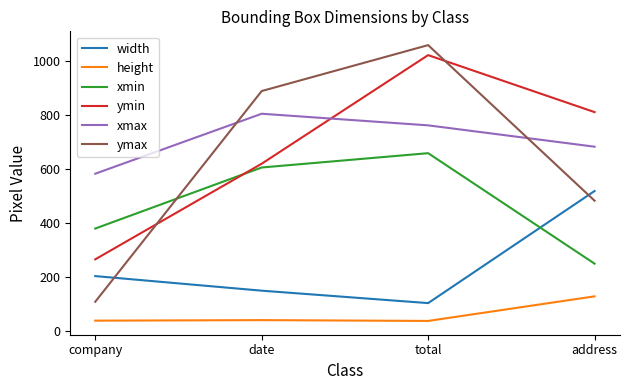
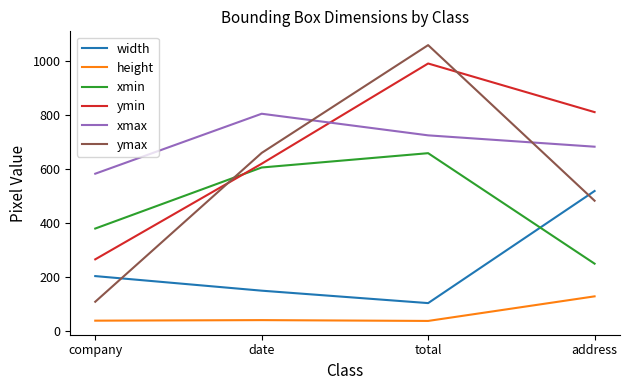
  {
    "width": {
      "company": 200,
      "date": 150,
      "total": 100,
      "address": 520
    },
    "height": {
      "company": 40,
      "date": 40,
      "total": 40,
      "address": 130
    },
    "xmin": {
      "company": 380,
      "date": 610,
      "total": 660,
      "address": 250
    },
    "ymin": {
      "company": 270,
      "date": 620,
-     "total": 1020,
+     "total": 990,
      "address": 810
    },
    "xmax": {
      "company": 580,
      "date": 800,
-     "total": 760,
+     "total": 720,
      "address": 680
    },
    "ymax": {
      "company": 110,
-     "date": 890,
+     "date": 660,
      "total": 1060,
      "address": 480
    }
  }
